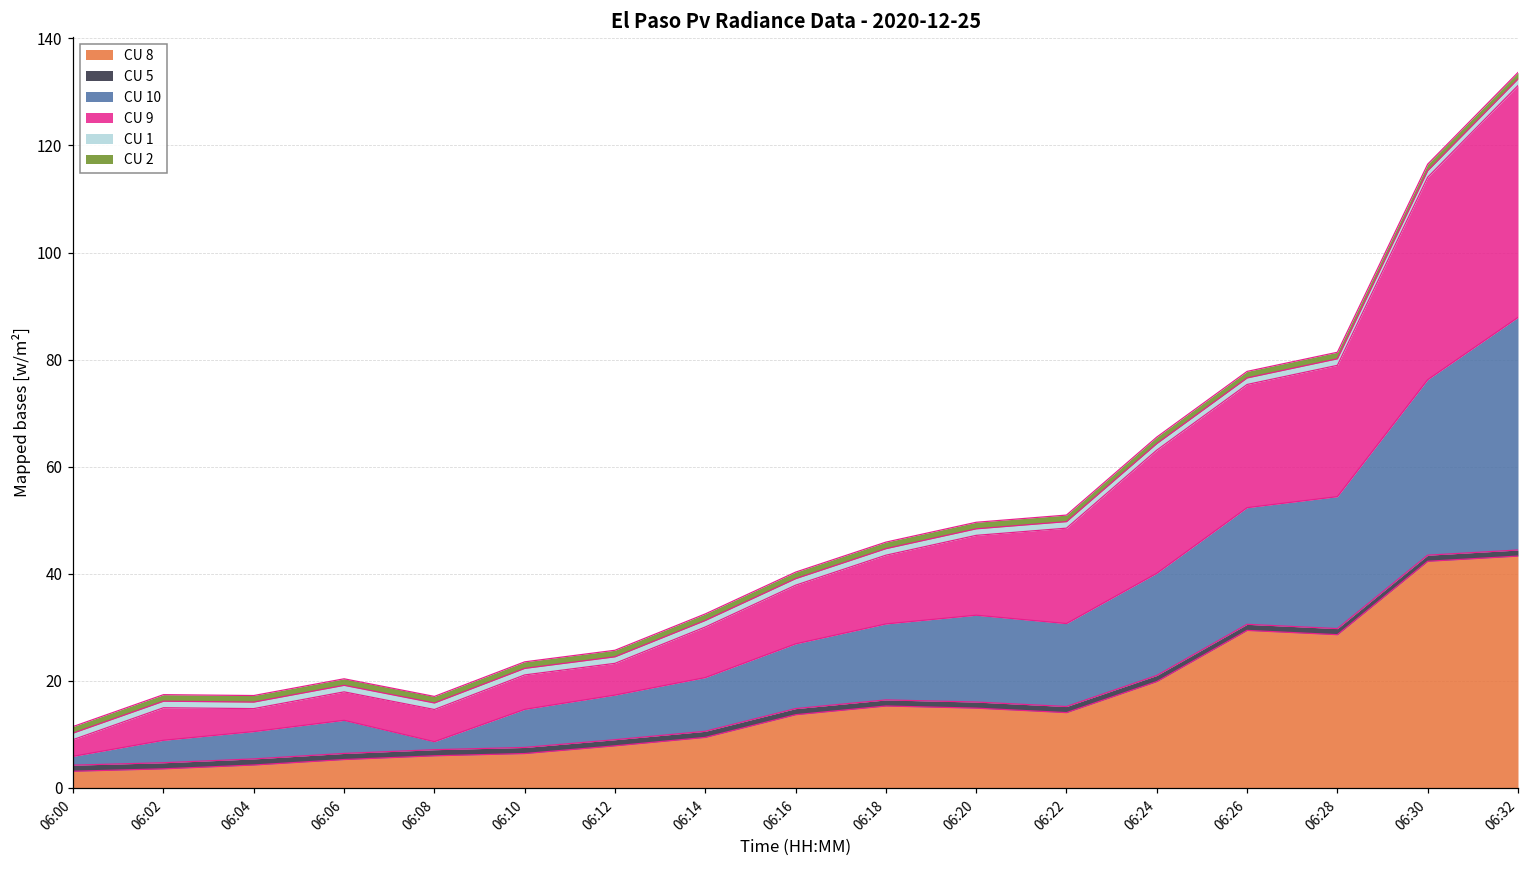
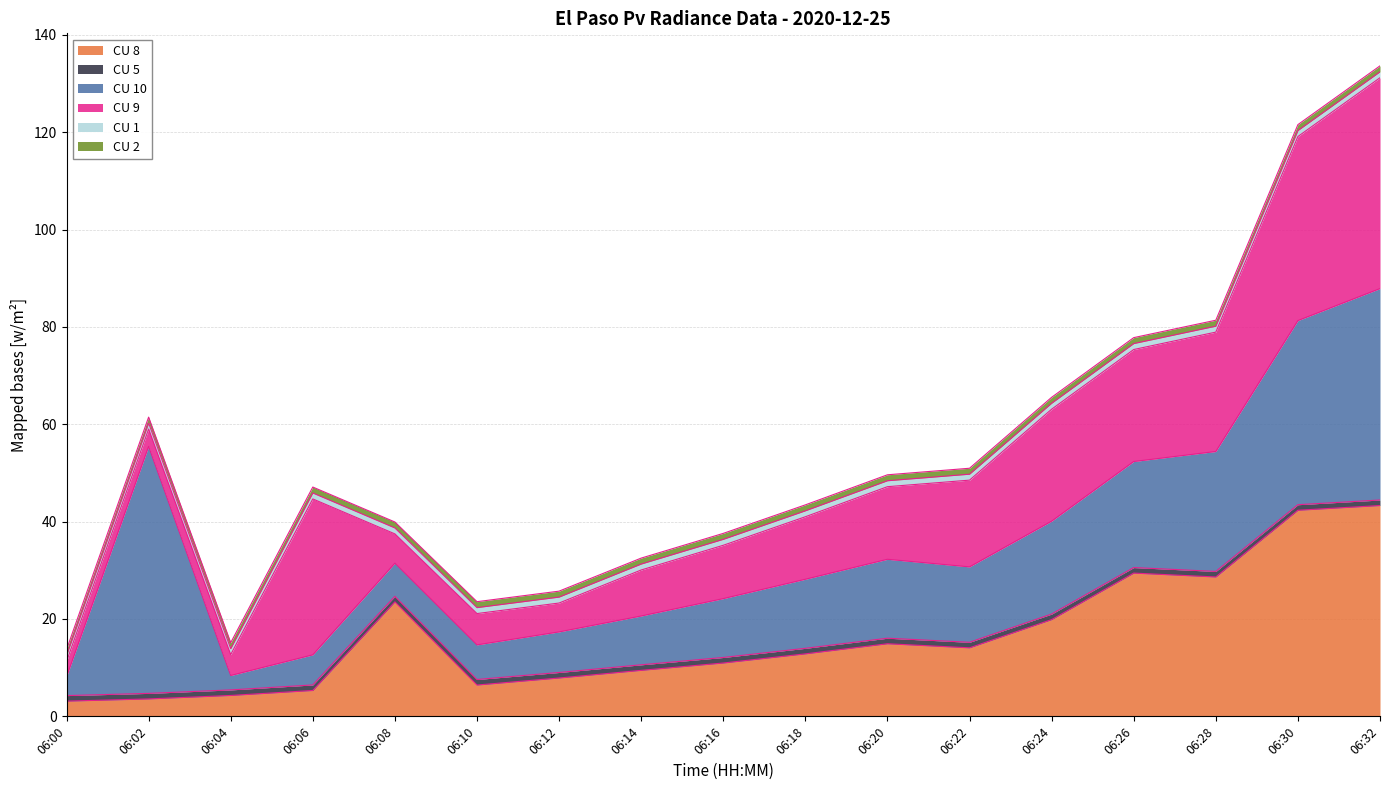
  {
    "CU 8": {
      "06:00": 3,
      "06:02": 4,
      "06:04": 4,
      "06:06": 5,
-     "06:08": 6,
+     "06:08": 24,
      "06:10": 6,
      "06:12": 8,
      "06:14": 9,
-     "06:16": 14,
-     "06:18": 15,
+     "06:16": 11,
+     "06:18": 13,
      "06:20": 15,
      "06:22": 14,
      "06:24": 20,
      "06:26": 29,
      "06:28": 29,
      "06:30": 42,
      "06:32": 43
    },
    "CU 5": {
      "06:00": 1,
      "06:02": 1,
      "06:04": 1,
      "06:06": 1,
      "06:08": 1,
      "06:10": 1,
      "06:12": 1,
      "06:14": 1,
      "06:16": 1,
      "06:18": 1,
      "06:20": 1,
      "06:22": 1,
      "06:24": 1,
      "06:26": 1,
      "06:28": 1,
      "06:30": 1,
      "06:32": 1
    },
    "CU 10": {
-     "06:00": 2,
-     "06:02": 4,
-     "06:04": 5,
+     "06:00": 4,
+     "06:02": 51,
+     "06:04": 3,
      "06:06": 6,
-     "06:08": 1,
+     "06:08": 7,
      "06:10": 7,
      "06:12": 8,
      "06:14": 10,
      "06:16": 12,
      "06:18": 14,
      "06:20": 16,
      "06:22": 15,
      "06:24": 19,
      "06:26": 22,
      "06:28": 25,
-     "06:30": 33,
+     "06:30": 38,
      "06:32": 43
    },
    "CU 9": {
      "06:00": 3,
-     "06:02": 6,
+     "06:02": 4,
      "06:04": 4,
-     "06:06": 5,
+     "06:06": 32,
      "06:08": 6,
      "06:10": 6,
      "06:12": 6,
      "06:14": 9,
      "06:16": 11,
      "06:18": 13,
      "06:20": 15,
      "06:22": 18,
      "06:24": 23,
      "06:26": 23,
      "06:28": 25,
      "06:30": 38,
      "06:32": 43
    },
    "CU 1": {
      "06:00": 1,
      "06:02": 1,
      "06:04": 1,
      "06:06": 1,
      "06:08": 1,
      "06:10": 1,
      "06:12": 1,
      "06:14": 1,
      "06:16": 1,
      "06:18": 1,
      "06:20": 1,
      "06:22": 1,
      "06:24": 1,
      "06:26": 1,
      "06:28": 1,
      "06:30": 1,
      "06:32": 1
    },
    "CU 2": {
      "06:00": 1,
      "06:02": 1,
      "06:04": 1,
      "06:06": 1,
      "06:08": 1,
      "06:10": 1,
      "06:12": 1,
      "06:14": 1,
      "06:16": 1,
      "06:18": 1,
      "06:20": 1,
      "06:22": 1,
      "06:24": 1,
      "06:26": 1,
      "06:28": 1,
      "06:30": 1,
      "06:32": 1
    }
  }
